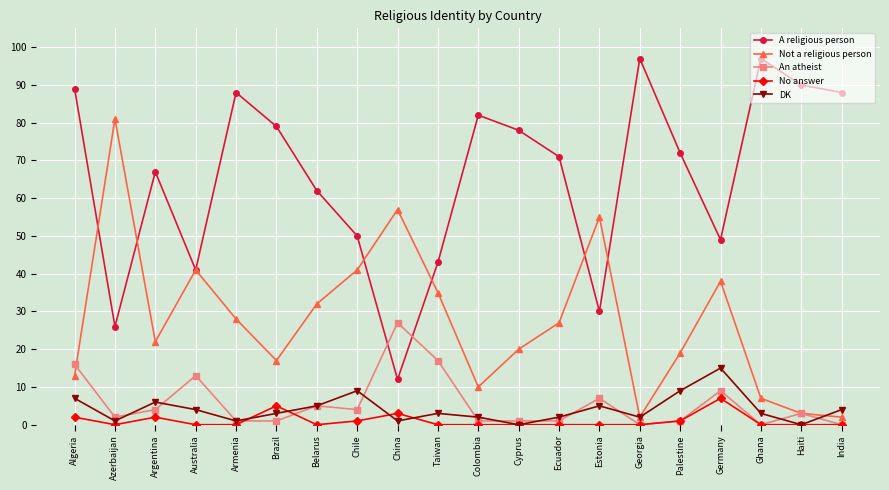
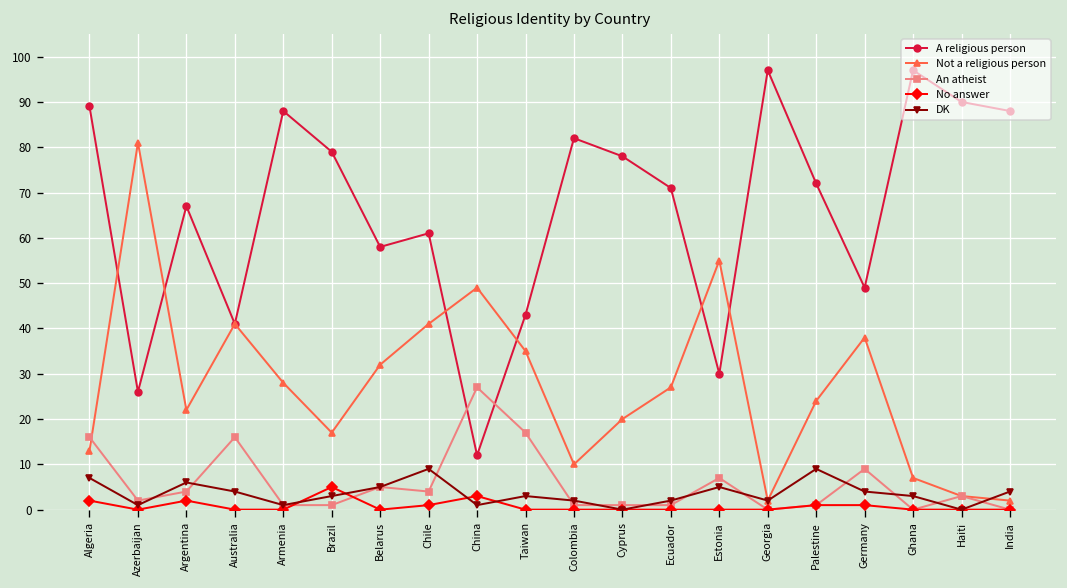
  {
    "A religious person": {
      "Algeria": 89,
      "Azerbaijan": 26,
      "Argentina": 67,
      "Armenia": 88,
      "Brazil": 79,
-     "Belarus": 62,
-     "Chile": 50,
+     "Belarus": 58,
+     "Chile": 61,
      "China": 12,
      "Taiwan": 43,
      "Colombia": 82,
      "Cyprus": 78,
      "Ecuador": 71,
      "Estonia": 30,
      "Georgia": 97,
      "Palestine": 72,
      "Germany": 49
    },
    "Not a religious person": {
      "Algeria": 13,
      "Azerbaijan": 81,
      "Argentina": 22,
      "Armenia": 28,
      "Brazil": 17,
      "Belarus": 32,
      "Chile": 41,
-     "China": 57,
+     "China": 49,
      "Taiwan": 35,
      "Colombia": 10,
      "Cyprus": 20,
      "Ecuador": 27,
      "Estonia": 55,
-     "Palestine": 19,
+     "Palestine": 24,
      "Germany": 38,
      "Ghana": 7,
      "India": 2
    },
    "An atheist": {
      "Algeria": 16,
      "Azerbaijan": 2,
      "Argentina": 4,
-     "Australia": 13,
+     "Australia": 16,
      "Brazil": 1,
      "Chile": 4,
      "China": 27,
      "Taiwan": 17,
      "Colombia": 1,
      "Cyprus": 1,
      "Ecuador": 1,
      "Estonia": 7,
      "Germany": 9
    },
    "No answer": {
      "Algeria": 2,
      "Azerbaijan": 0,
      "Argentina": 2,
      "Australia": 0,
      "Armenia": 0,
      "Brazil": 5,
      "Belarus": 0,
      "Chile": 1,
      "China": 3,
      "Taiwan": 0,
      "Colombia": 0,
      "Ecuador": 0,
      "Estonia": 0,
-     "Germany": 7
+     "Germany": 1
    },
    "DK": {
      "Algeria": 7,
      "Azerbaijan": 1,
      "Argentina": 6,
      "Australia": 4,
      "Brazil": 3,
      "Chile": 9,
      "China": 1,
      "Taiwan": 3,
      "Colombia": 2,
      "Ecuador": 2,
      "Estonia": 5,
      "Palestine": 9,
-     "Germany": 15,
+     "Germany": 4,
      "Ghana": 3,
      "India": 4
    }
  }
